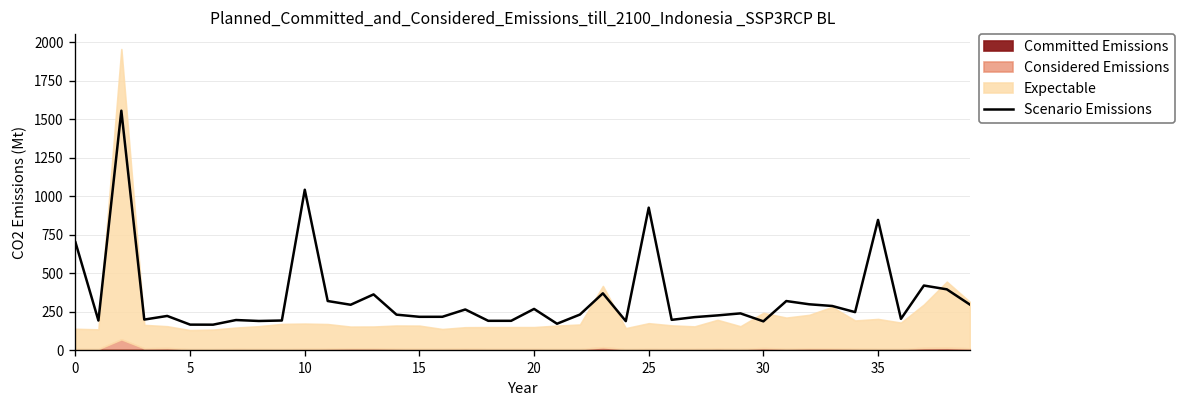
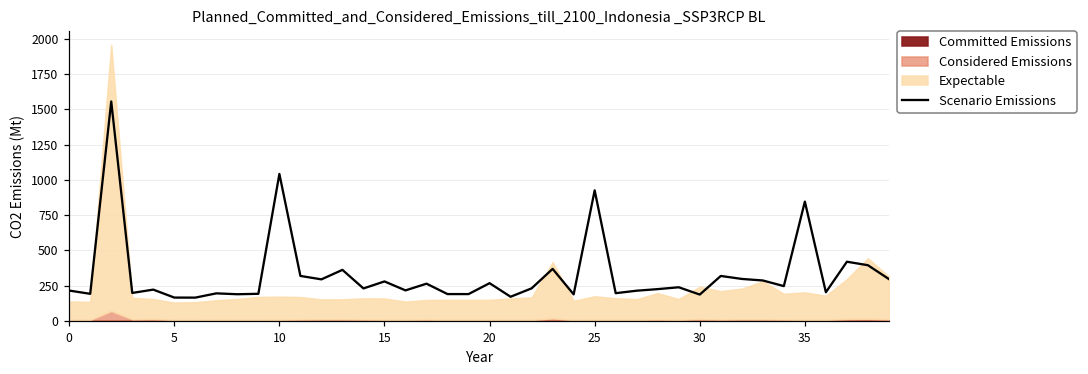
  {
    "Scenario Emissions": {
-     "0": 700,
+     "0": 220,
      "5": 170,
      "10": 1040,
-     "15": 220,
+     "15": 280,
      "20": 270,
      "25": 930,
      "30": 190,
      "35": 850
    },
    "Expectable": {
      "0": 130,
      "5": 120,
      "10": 160,
      "15": 150,
      "20": 140,
      "25": 170,
      "30": 230,
      "35": 190
    }
  }
